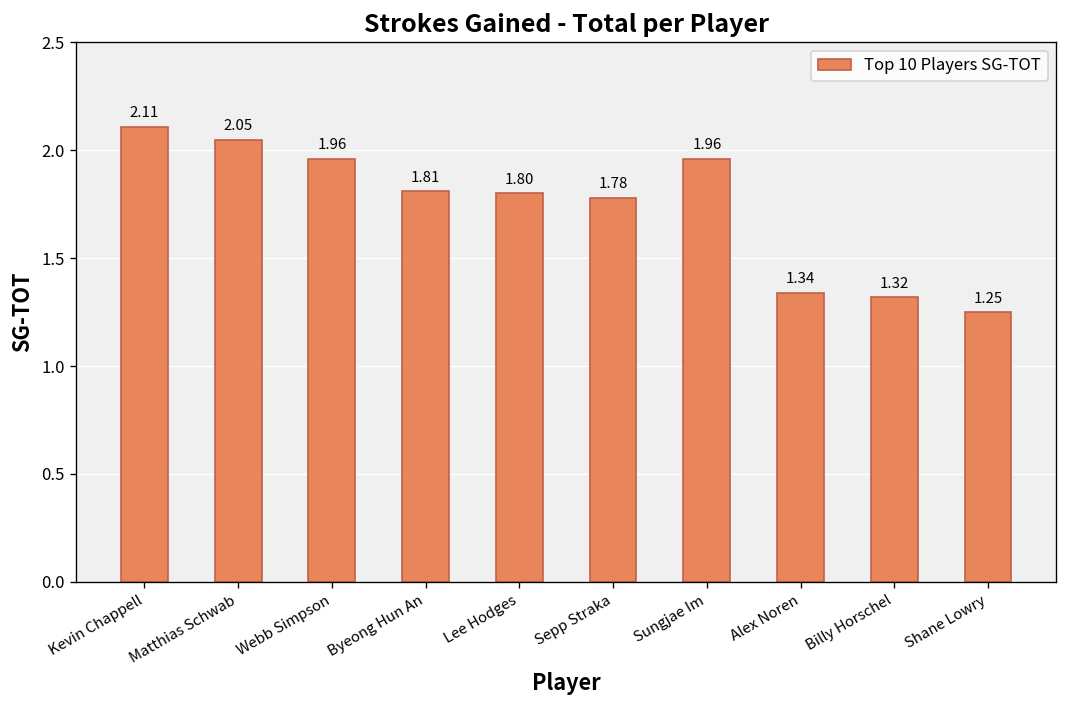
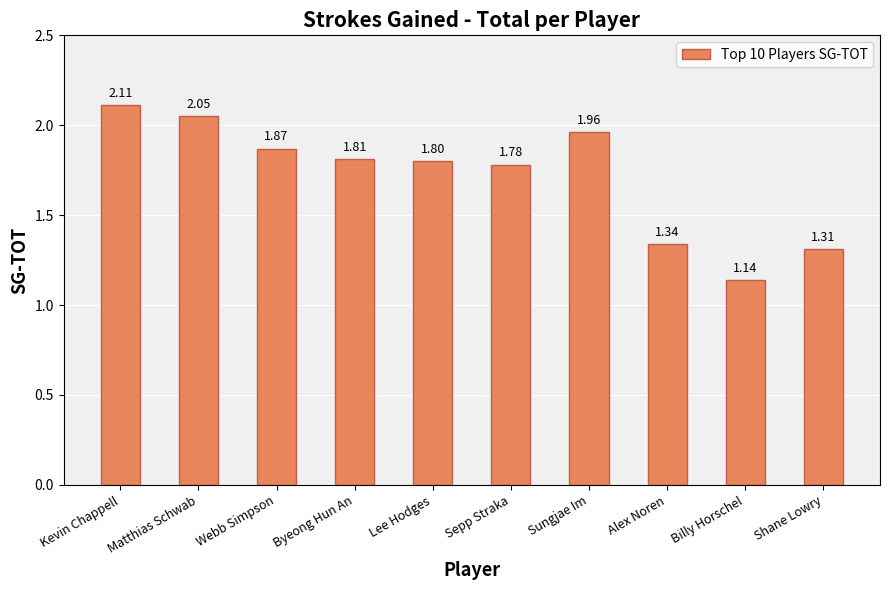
  {
    "Kevin Chappell": 2.11,
    "Matthias Schwab": 2.05,
-   "Webb Simpson": 1.96,
+   "Webb Simpson": 1.87,
    "Byeong Hun An": 1.81,
    "Lee Hodges": 1.80,
    "Sepp Straka": 1.78,
    "Sungjae Im": 1.96,
    "Alex Noren": 1.34,
-   "Billy Horschel": 1.32,
-   "Shane Lowry": 1.25
+   "Billy Horschel": 1.14,
+   "Shane Lowry": 1.31
  }
